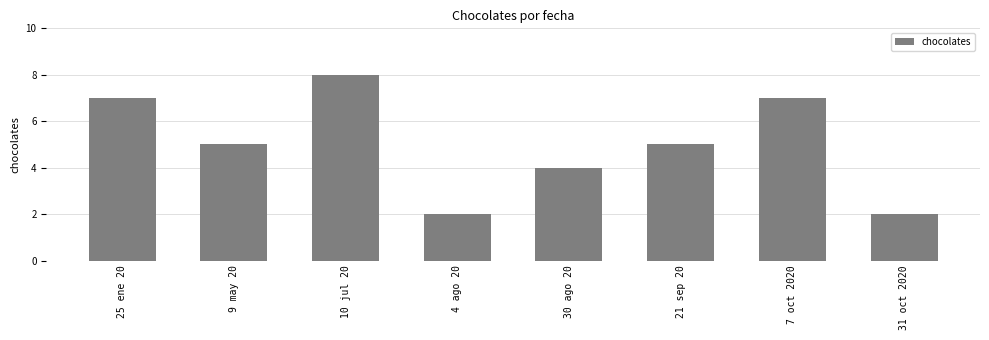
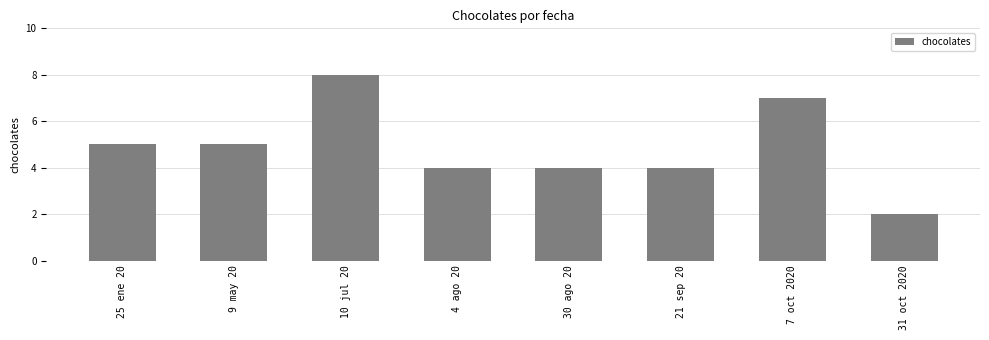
  {
-   "25 ene 20": 7,
+   "25 ene 20": 5,
    "9 may 20": 5,
    "10 jul 20": 8,
-   "4 ago 20": 2,
+   "4 ago 20": 4,
    "30 ago 20": 4,
-   "21 sep 20": 5,
+   "21 sep 20": 4,
    "7 oct 2020": 7,
    "31 oct 2020": 2
  }
